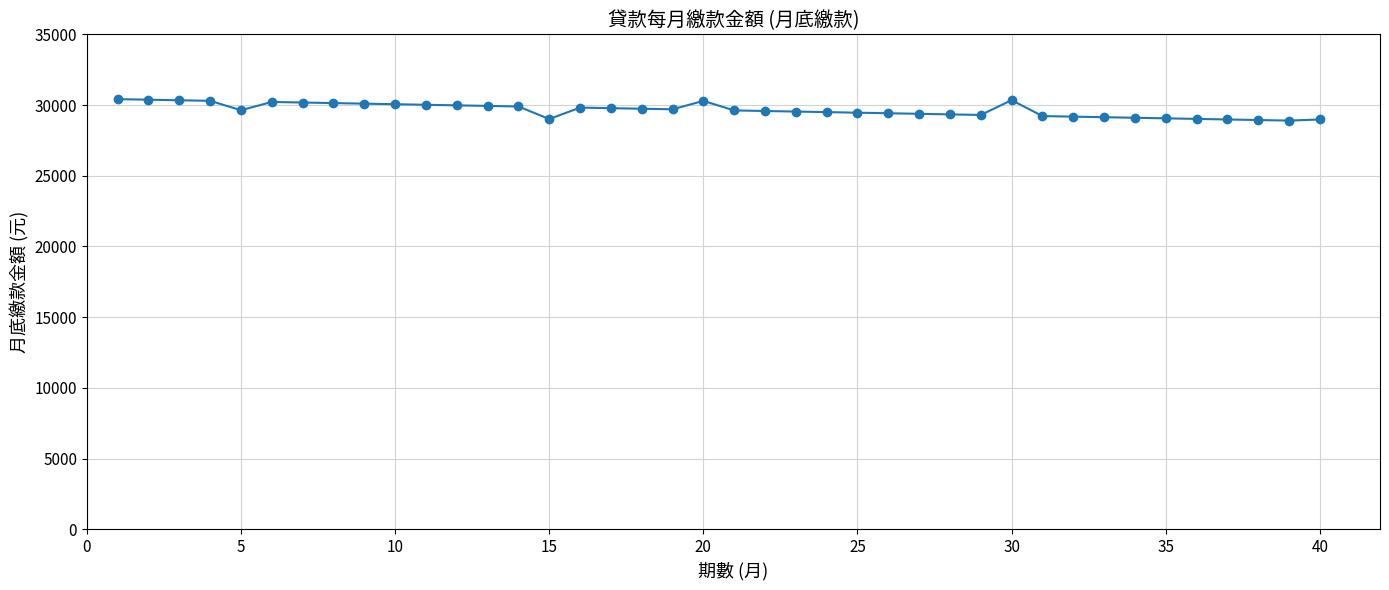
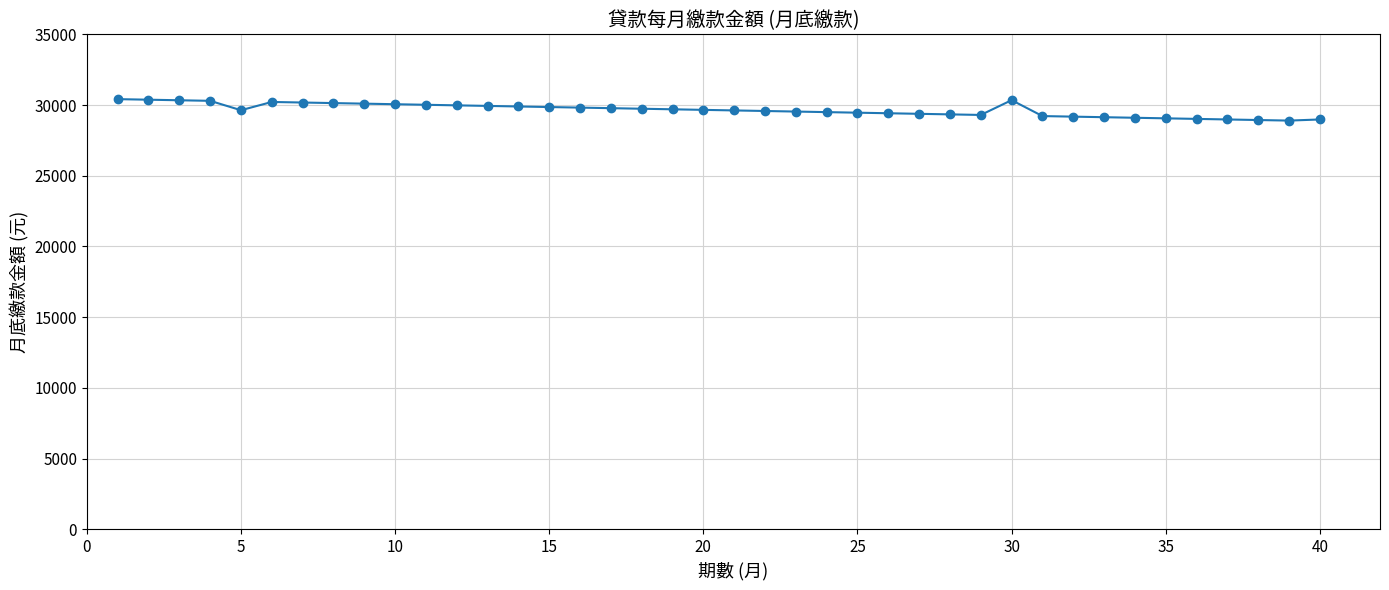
  {
    "5": 29600,
    "10": 30100,
-   "15": 29000,
-   "20": 30300,
+   "15": 29900,
+   "20": 29700,
    "25": 29500,
    "30": 30300,
    "35": 29100,
    "40": 29000
  }
